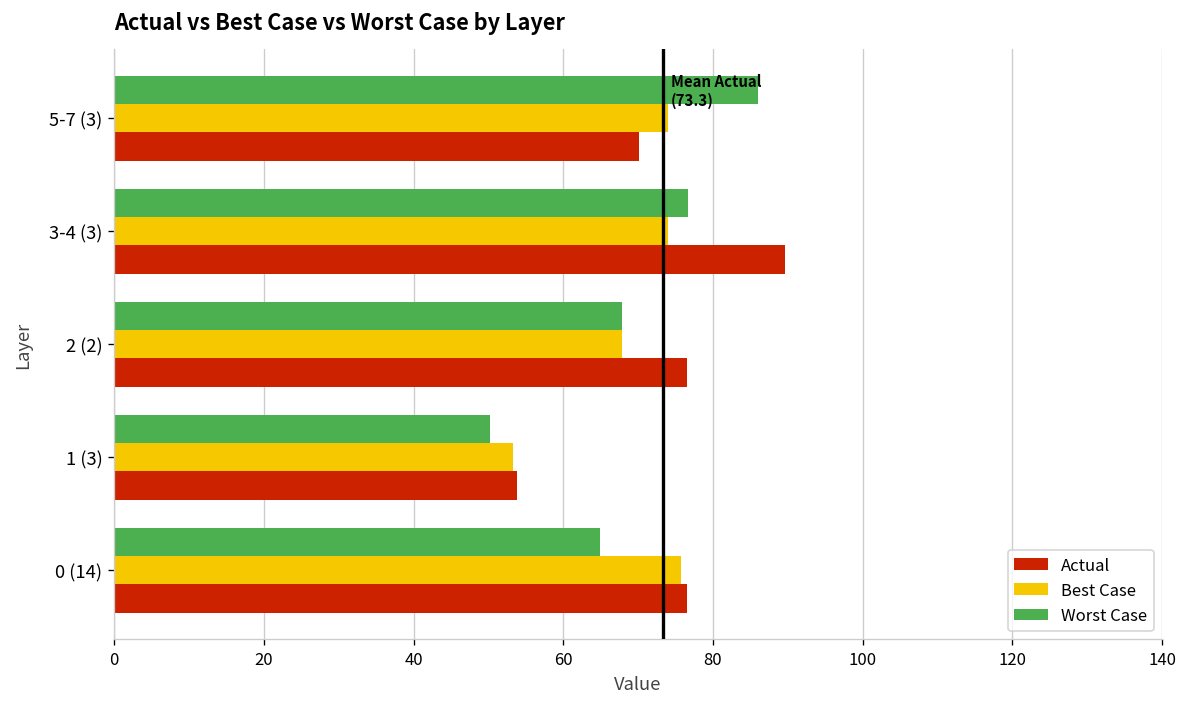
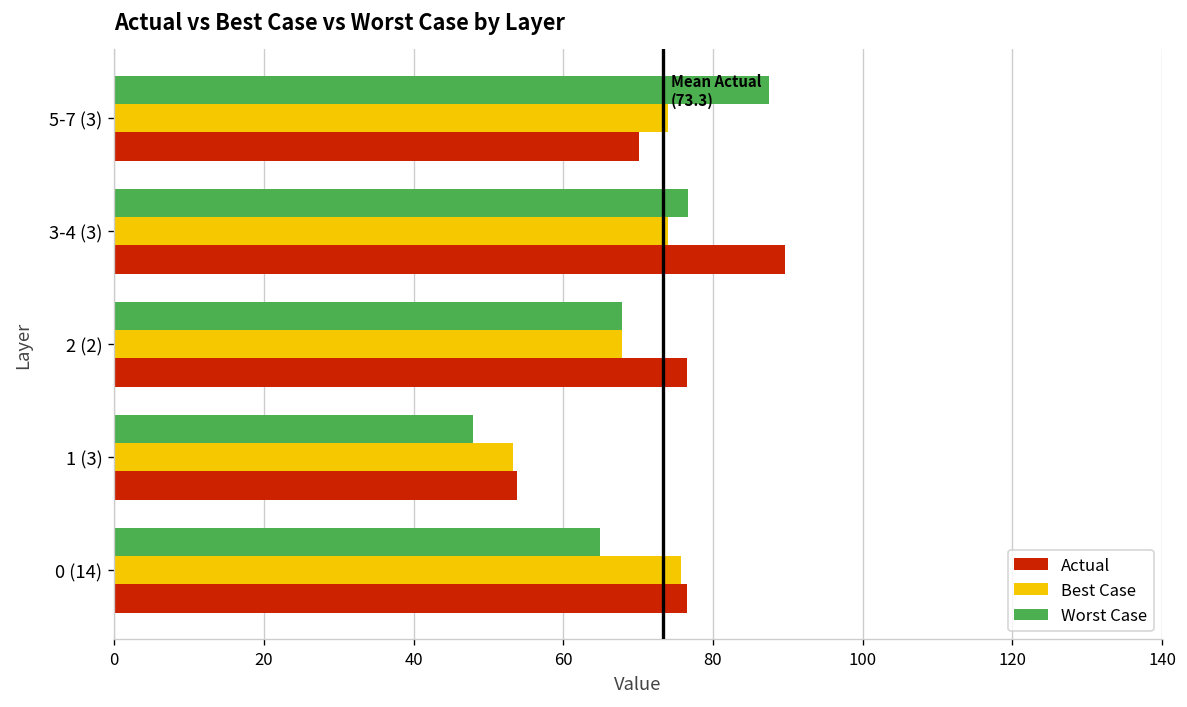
  {
    "Actual": {
      "5-7 (3)": 70,
      "3-4 (3)": 90,
      "2 (2)": 77,
      "1 (3)": 54,
      "0 (14)": 77
    },
    "Best Case": {
      "5-7 (3)": 74,
      "3-4 (3)": 74,
      "2 (2)": 68,
      "1 (3)": 53,
      "0 (14)": 76
    },
    "Worst Case": {
-     "5-7 (3)": 86,
+     "5-7 (3)": 88,
      "3-4 (3)": 77,
      "2 (2)": 68,
-     "1 (3)": 50,
+     "1 (3)": 48,
      "0 (14)": 65
    }
  }
